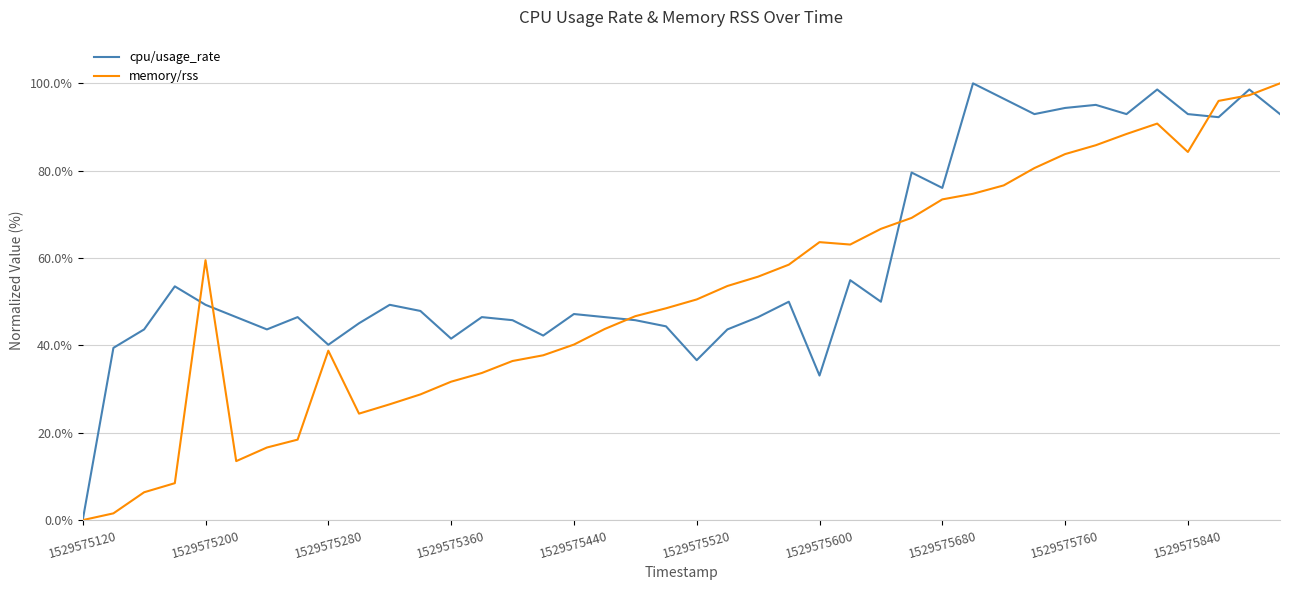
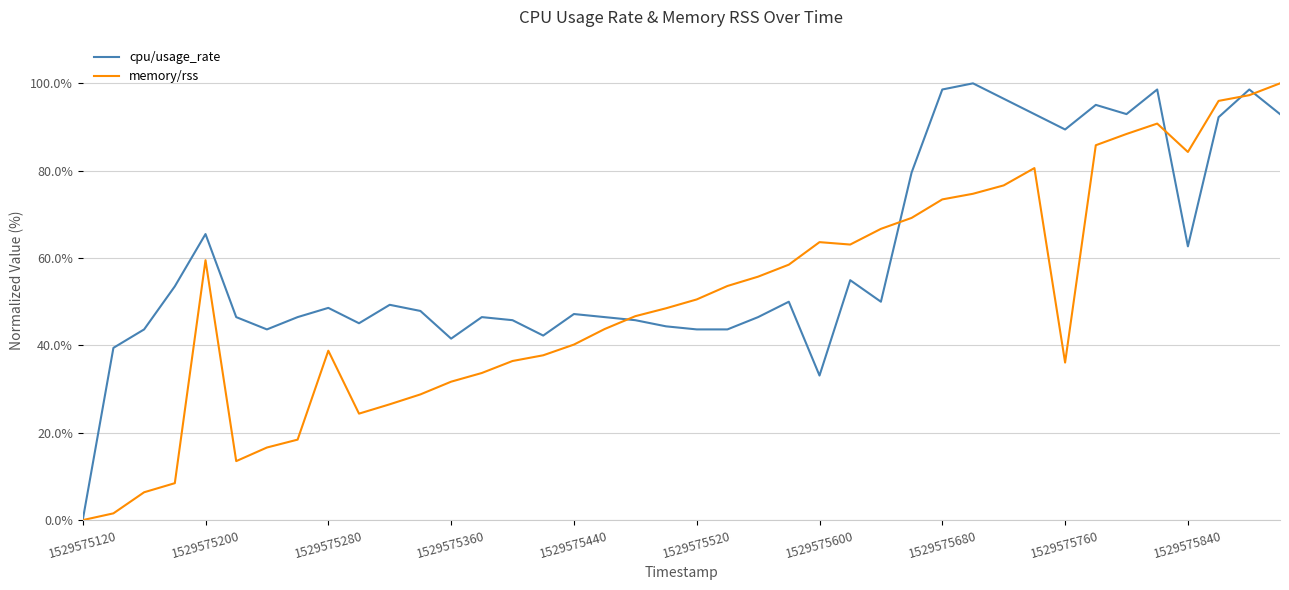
  {
    "cpu/usage_rate": {
-     "1529575200": "49%",
-     "1529575280": "40%",
+     "1529575200": "65%",
+     "1529575280": "49%",
      "1529575360": "42%",
      "1529575440": "47%",
-     "1529575520": "37%",
+     "1529575520": "44%",
      "1529575600": "33%",
-     "1529575680": "76%",
-     "1529575760": "94%",
-     "1529575840": "93%"
+     "1529575680": "99%",
+     "1529575760": "89%",
+     "1529575840": "63%"
    },
    "memory/rss": {
      "1529575200": "60%",
      "1529575280": "39%",
      "1529575360": "32%",
      "1529575440": "40%",
      "1529575520": "51%",
      "1529575600": "64%",
      "1529575680": "73%",
-     "1529575760": "84%",
+     "1529575760": "36%",
      "1529575840": "84%"
    }
  }
